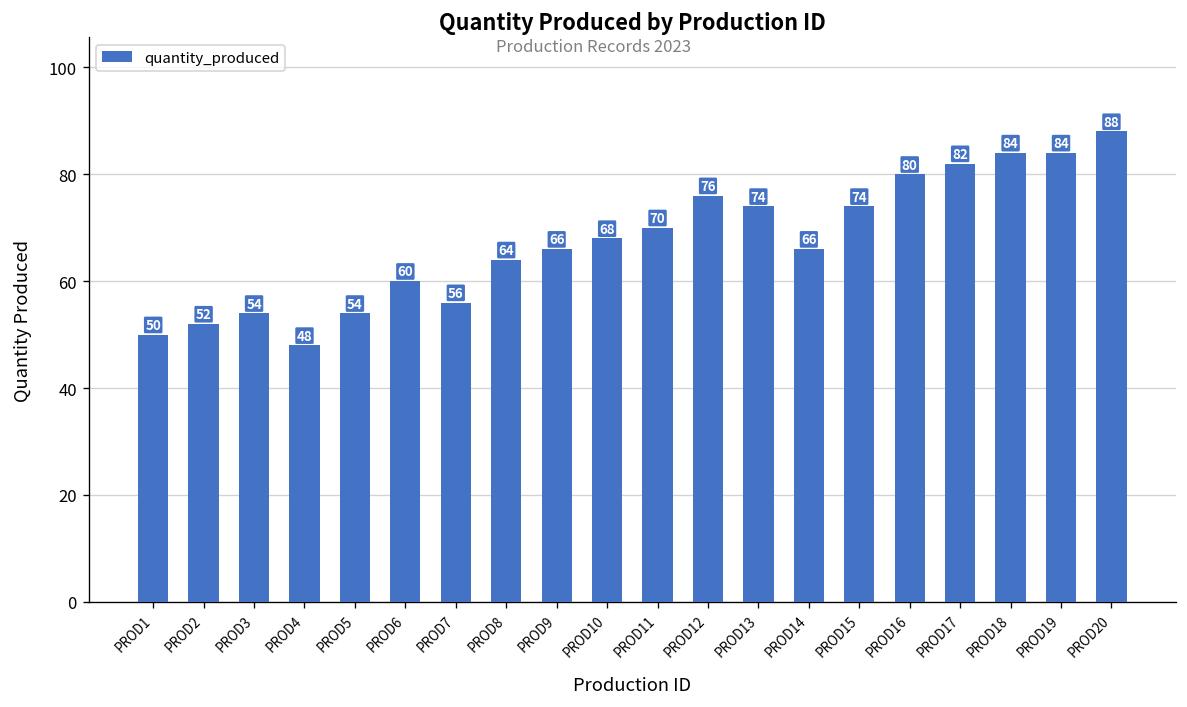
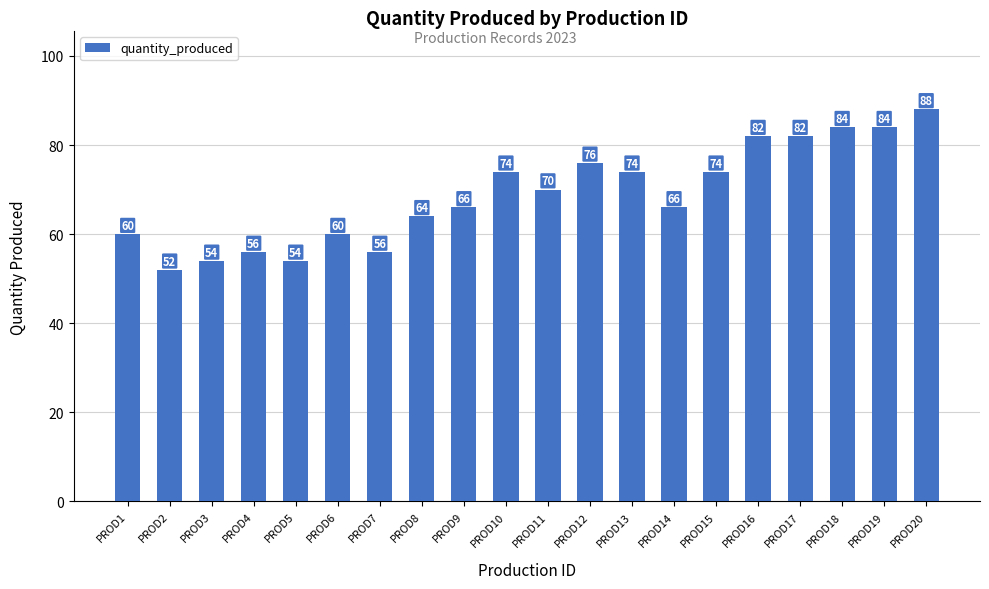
  {
-   "PROD1": 50,
-   "PROD4": 48,
-   "PROD10": 68,
-   "PROD16": 80
+   "PROD1": 60,
+   "PROD4": 56,
+   "PROD10": 74,
+   "PROD16": 82
  }
